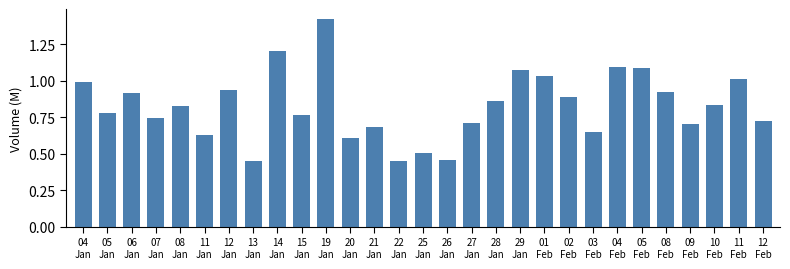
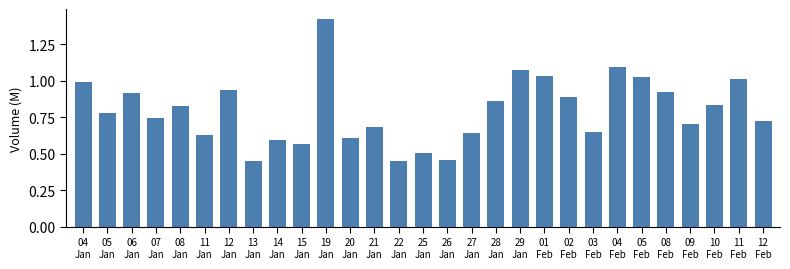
  {
    "04 Jan": 0.99,
    "05 Jan": 0.78,
    "06 Jan": 0.91,
    "07 Jan": 0.75,
    "08 Jan": 0.83,
    "11 Jan": 0.63,
    "12 Jan": 0.94,
    "13 Jan": 0.45,
-   "14 Jan": 1.20,
-   "15 Jan": 0.76,
+   "14 Jan": 0.60,
+   "15 Jan": 0.57,
    "19 Jan": 1.42,
    "20 Jan": 0.61,
    "21 Jan": 0.68,
    "22 Jan": 0.45,
    "25 Jan": 0.50,
    "26 Jan": 0.46,
-   "27 Jan": 0.71,
+   "27 Jan": 0.64,
    "28 Jan": 0.86,
    "29 Jan": 1.07,
    "01 Feb": 1.03,
    "02 Feb": 0.89,
    "03 Feb": 0.65,
    "04 Feb": 1.10,
-   "05 Feb": 1.09,
+   "05 Feb": 1.02,
    "08 Feb": 0.92,
    "09 Feb": 0.70,
    "10 Feb": 0.83,
    "11 Feb": 1.01,
    "12 Feb": 0.72
  }
